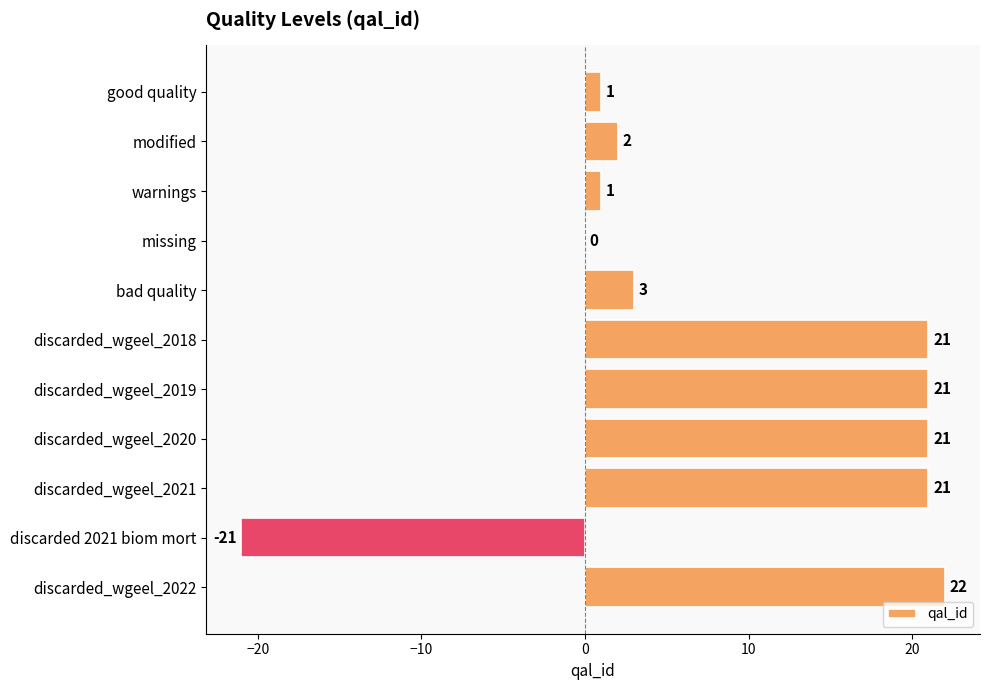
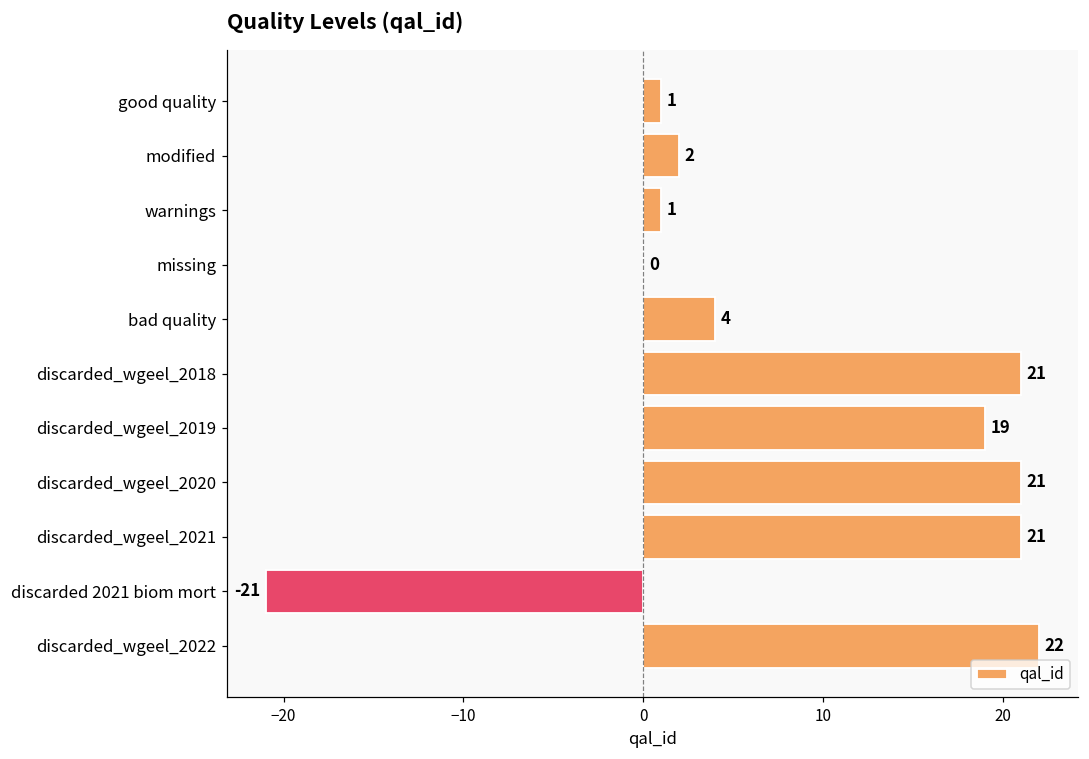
  {
    "good quality": 1,
    "modified": 2,
    "warnings": 1,
    "missing": 0,
-   "bad quality": 3,
+   "bad quality": 4,
    "discarded_wgeel_2018": 21,
-   "discarded_wgeel_2019": 21,
+   "discarded_wgeel_2019": 19,
    "discarded_wgeel_2020": 21,
    "discarded_wgeel_2021": 21,
    "discarded 2021 biom mort": -21,
    "discarded_wgeel_2022": 22
  }
